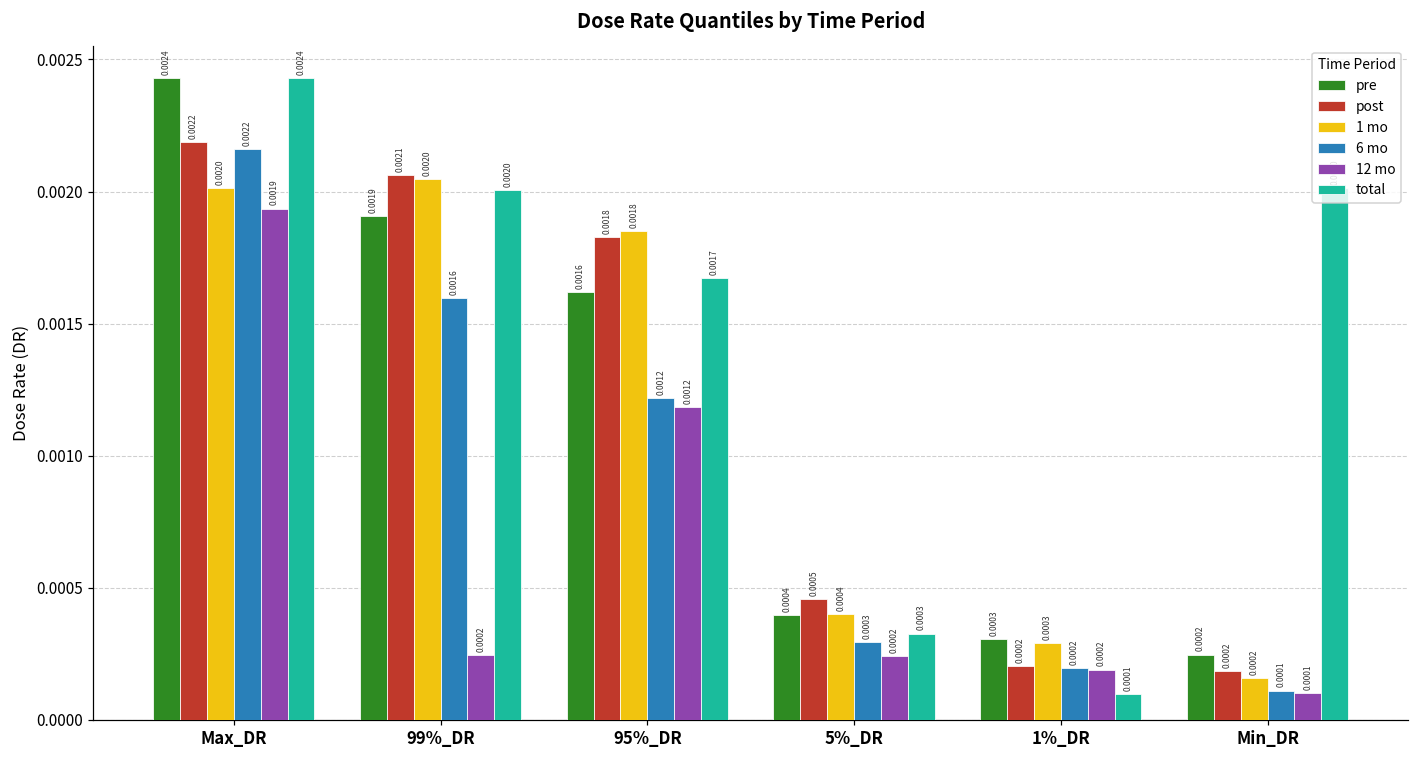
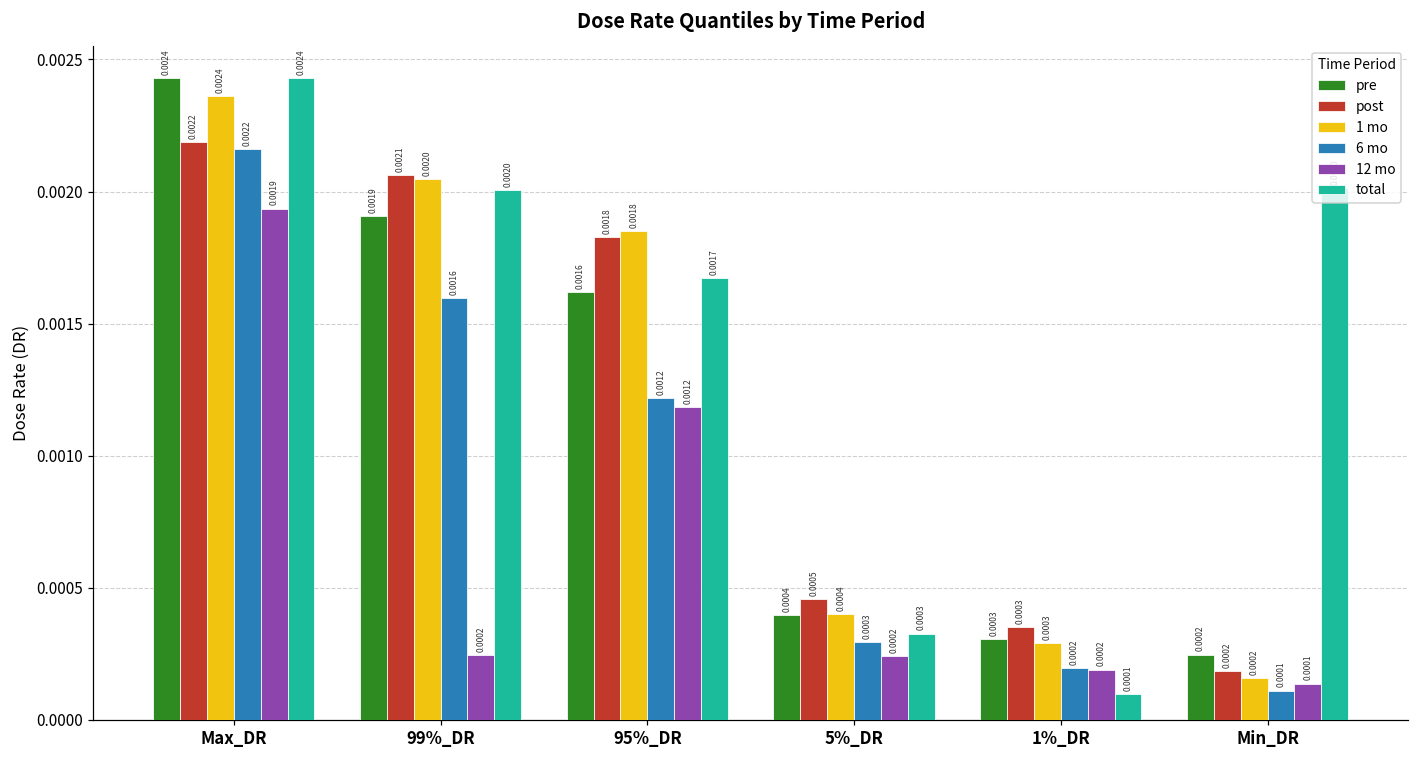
  {
    "pre": {
      "Max_DR": 0.0024,
      "99%_DR": 0.0019,
      "95%_DR": 0.0016,
      "5%_DR": 0.0004,
      "1%_DR": 0.0003,
      "Min_DR": 0.0002
    },
    "post": {
      "Max_DR": 0.0022,
      "99%_DR": 0.0021,
      "95%_DR": 0.0018,
      "5%_DR": 0.0005,
-     "1%_DR": 0.0002,
+     "1%_DR": 0.0003,
      "Min_DR": 0.0002
    },
    "1 mo": {
-     "Max_DR": 0.0020,
+     "Max_DR": 0.0024,
      "99%_DR": 0.0020,
      "95%_DR": 0.0018,
      "5%_DR": 0.0004,
      "1%_DR": 0.0003,
      "Min_DR": 0.0002
    },
    "6 mo": {
      "Max_DR": 0.0022,
      "99%_DR": 0.0016,
      "95%_DR": 0.0012,
      "5%_DR": 0.0003,
      "1%_DR": 0.0002,
      "Min_DR": 0.0001
    },
    "12 mo": {
-     "Min_DR": 0.00010
+     "Min_DR": 0.00014
    },
    "total": {
      "Max_DR": 0.0024,
      "99%_DR": 0.0020,
      "95%_DR": 0.0017,
      "5%_DR": 0.0003,
      "1%_DR": 0.0001
    }
  }
